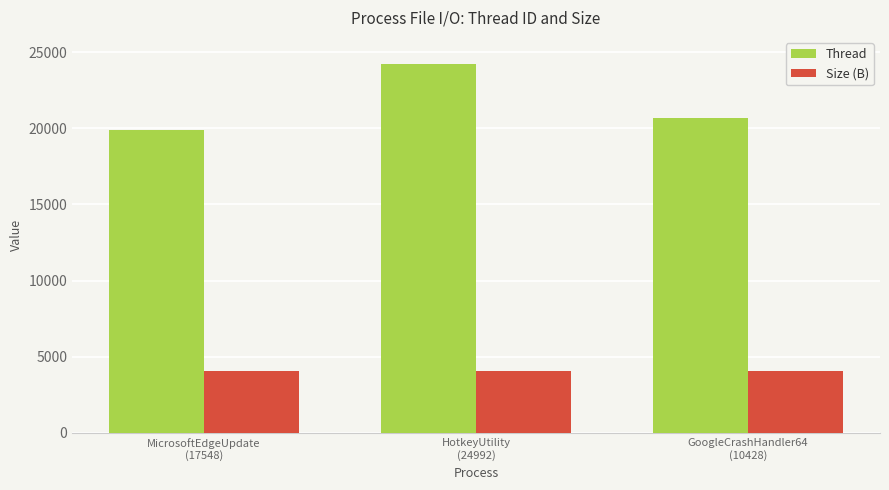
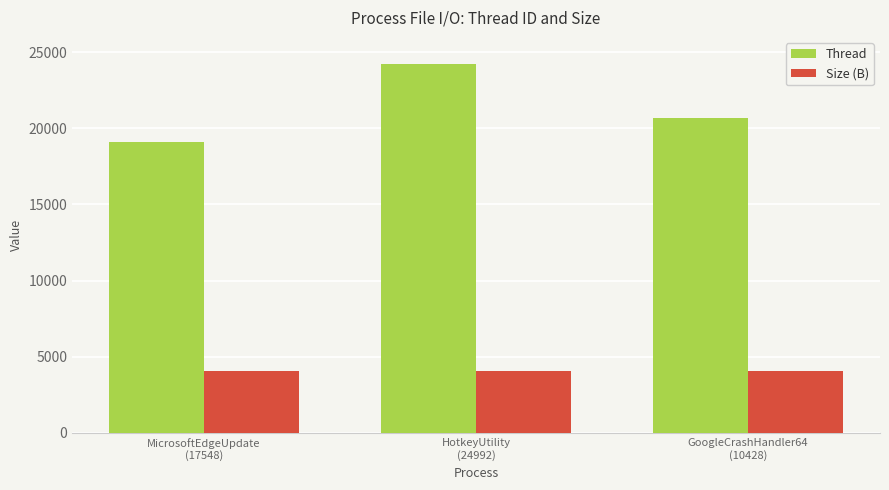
  {
    "Thread": {
-     "MicrosoftEdgeUpdate (17548)": 19900,
+     "MicrosoftEdgeUpdate (17548)": 19100,
      "HotkeyUtility (24992)": 24200,
      "GoogleCrashHandler64 (10428)": 20700
    },
    "Size (B)": {
      "MicrosoftEdgeUpdate (17548)": 4100,
      "HotkeyUtility (24992)": 4100,
      "GoogleCrashHandler64 (10428)": 4100
    }
  }
